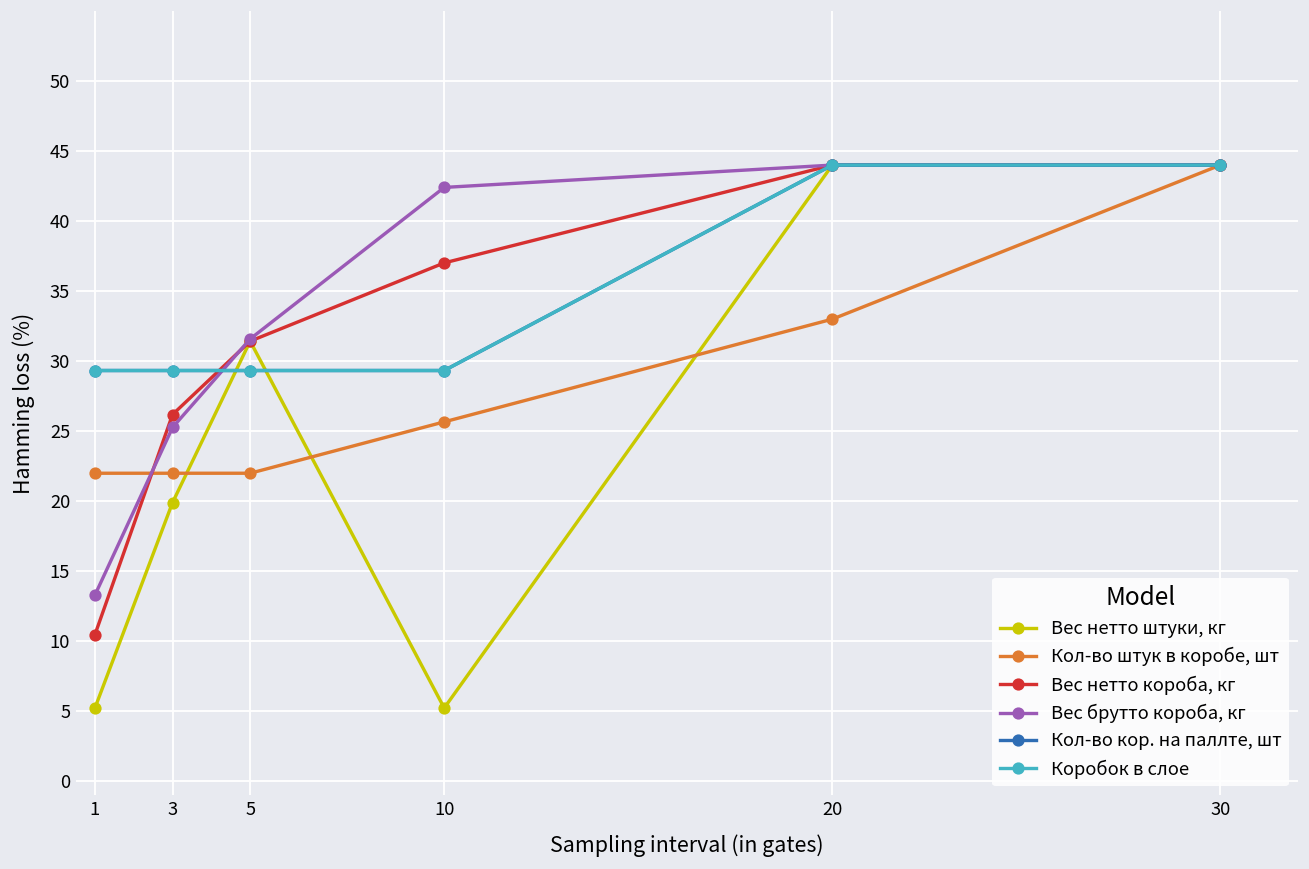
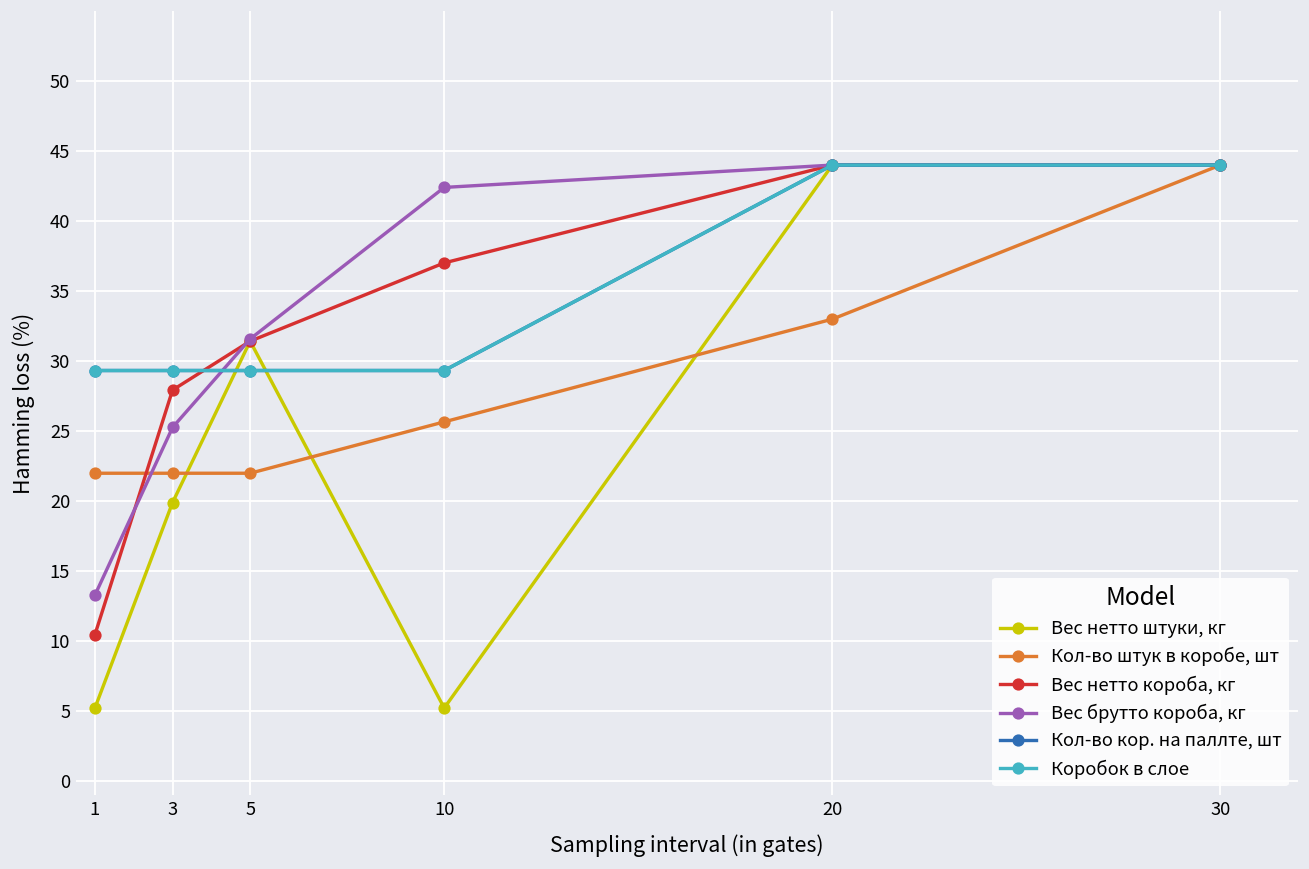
  {
    "Вес нетто штуки, кг": {
      "1": 5.2,
      "3": 19.9,
      "10": 5.2
    },
    "Кол-во штук в коробе, шт": {
      "1": 22.0,
      "3": 22.0,
      "5": 22.0,
      "10": 25.7,
      "20": 33.0
    },
    "Вес нетто короба, кг": {
      "1": 10.5,
-     "3": 26.2,
+     "3": 27.9,
      "10": 37.0
    },
    "Вес брутто короба, кг": {
      "1": 13.3,
      "3": 25.3,
      "10": 42.4
    },
    "Коробок в слое": {
      "1": 29.3,
      "3": 29.3,
      "5": 29.3,
      "10": 29.3
    }
  }
